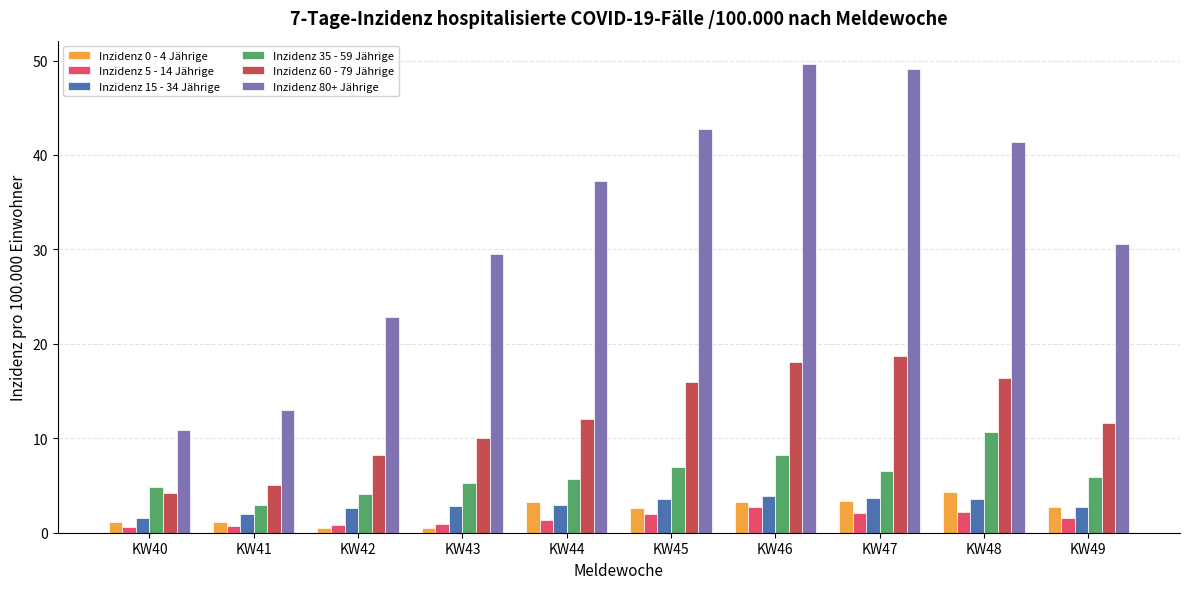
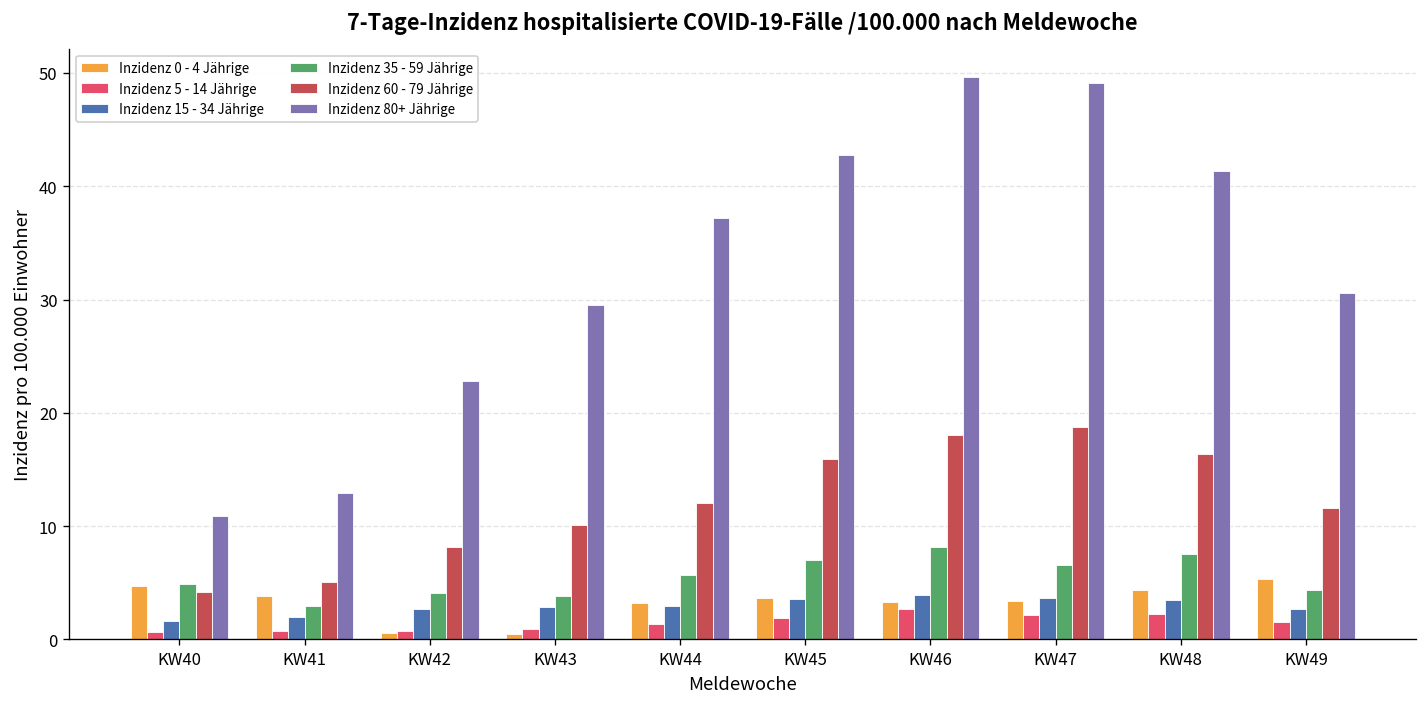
  {
    "Inzidenz 0 - 4 Jährige": {
-     "KW40": 1,
-     "KW41": 1,
+     "KW40": 5,
+     "KW41": 4,
      "KW42": 1,
      "KW43": 1,
      "KW44": 3,
-     "KW45": 3,
+     "KW45": 4,
      "KW46": 3,
      "KW47": 3,
      "KW48": 4,
-     "KW49": 3
+     "KW49": 5
    },
    "Inzidenz 35 - 59 Jährige": {
      "KW40": 5,
      "KW41": 3,
      "KW42": 4,
-     "KW43": 5,
+     "KW43": 4,
      "KW44": 6,
      "KW45": 7,
      "KW46": 8,
      "KW47": 7,
-     "KW48": 11,
-     "KW49": 6
+     "KW48": 8,
+     "KW49": 4
    }
  }
